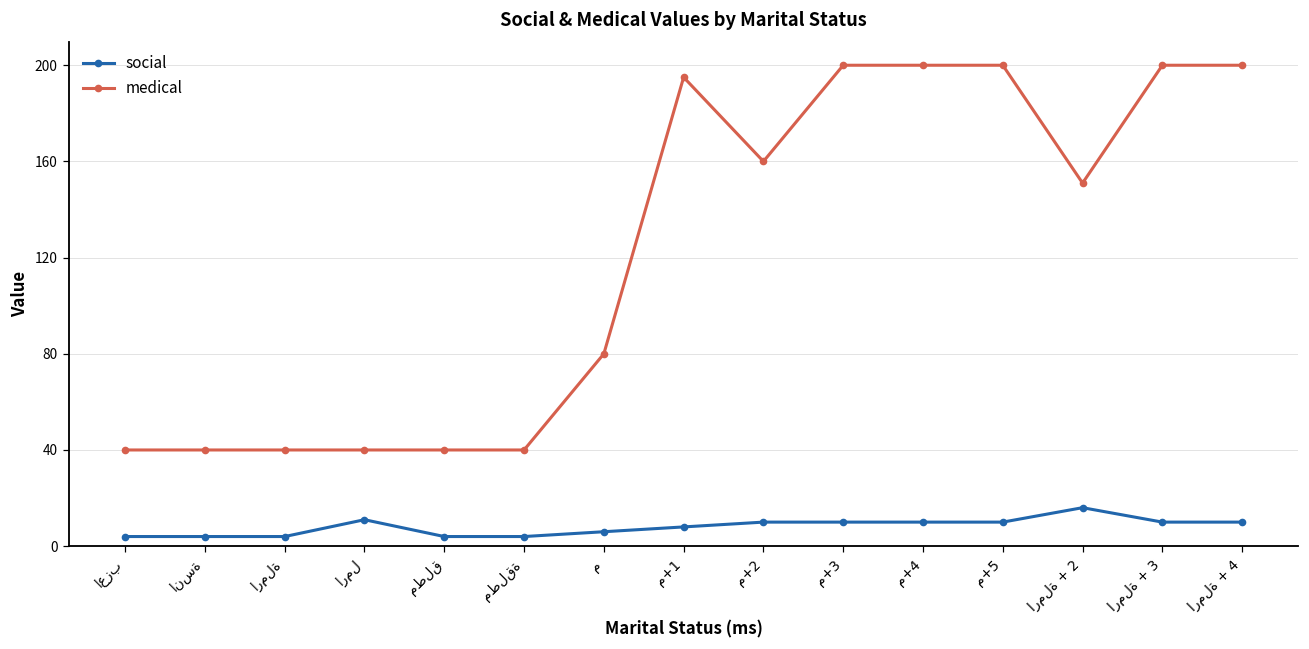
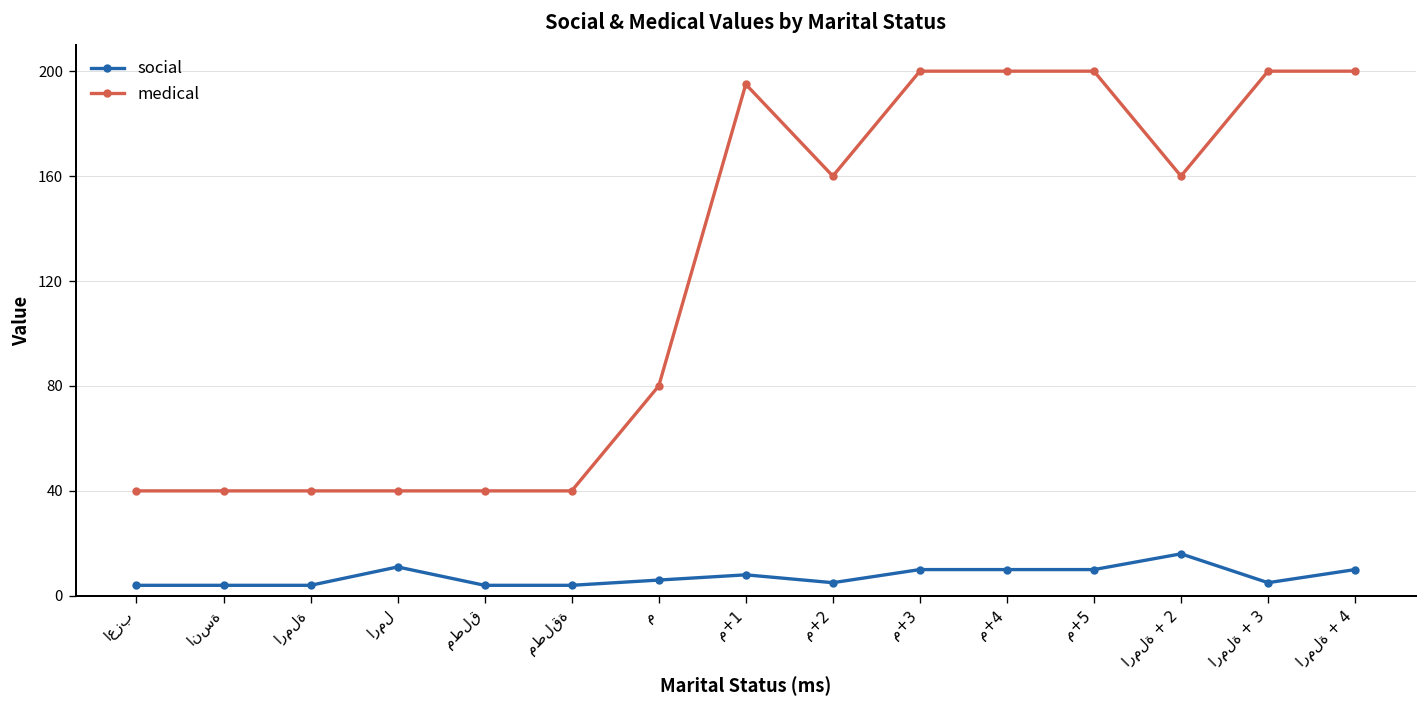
  {
    "social": {
      "اعزب": 4,
      "انسة": 4,
      "ارملة": 4,
      "ارمل": 11,
      "مطلق": 4,
      "مطلقة": 4,
      "م": 6,
      "م+1": 8,
-     "م+2": 10,
+     "م+2": 5,
      "م+3": 10,
      "م+4": 10,
      "م+5": 10,
      "ارملة + 2": 16,
-     "ارملة + 3": 10,
+     "ارملة + 3": 5,
      "ارملة + 4": 10
    },
    "medical": {
      "اعزب": 40,
      "انسة": 40,
      "ارملة": 40,
      "ارمل": 40,
      "مطلق": 40,
      "مطلقة": 40,
      "م": 80,
      "م+1": 195,
      "م+2": 160,
      "م+3": 200,
      "م+4": 200,
      "م+5": 200,
-     "ارملة + 2": 151,
+     "ارملة + 2": 160,
      "ارملة + 3": 200,
      "ارملة + 4": 200
    }
  }
